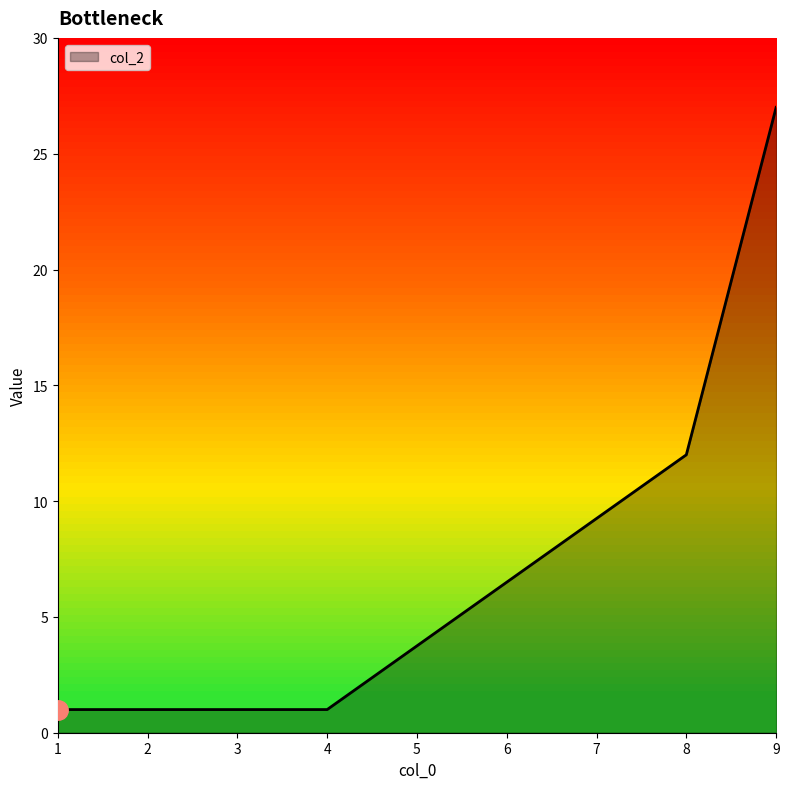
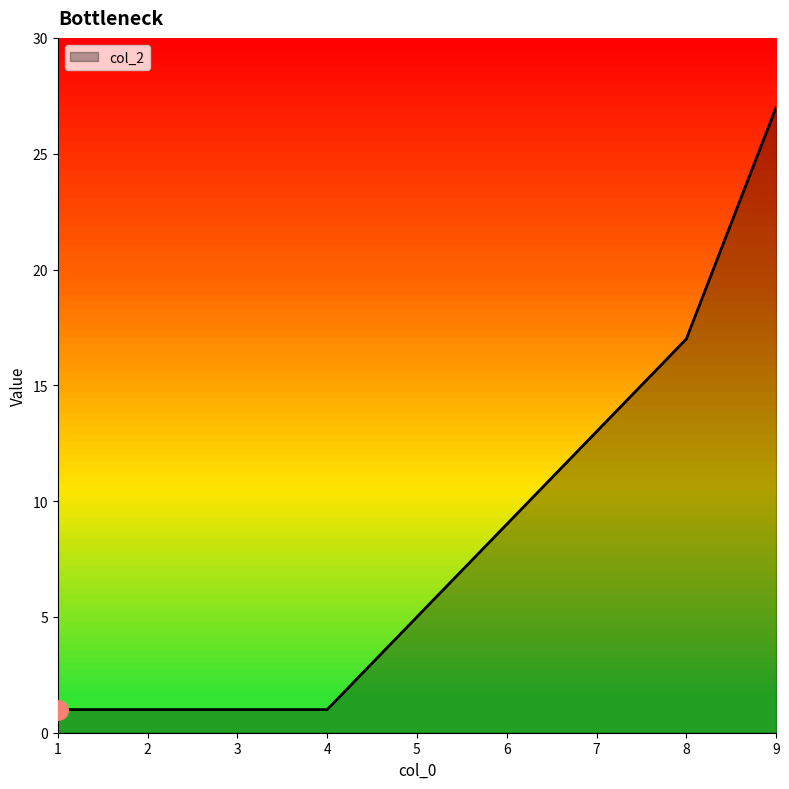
  {
    "col_2": {
      "2": 1,
      "3": 1,
      "4": 1,
-     "8": 12,
+     "8": 17,
      "9": 27
    }
  }
